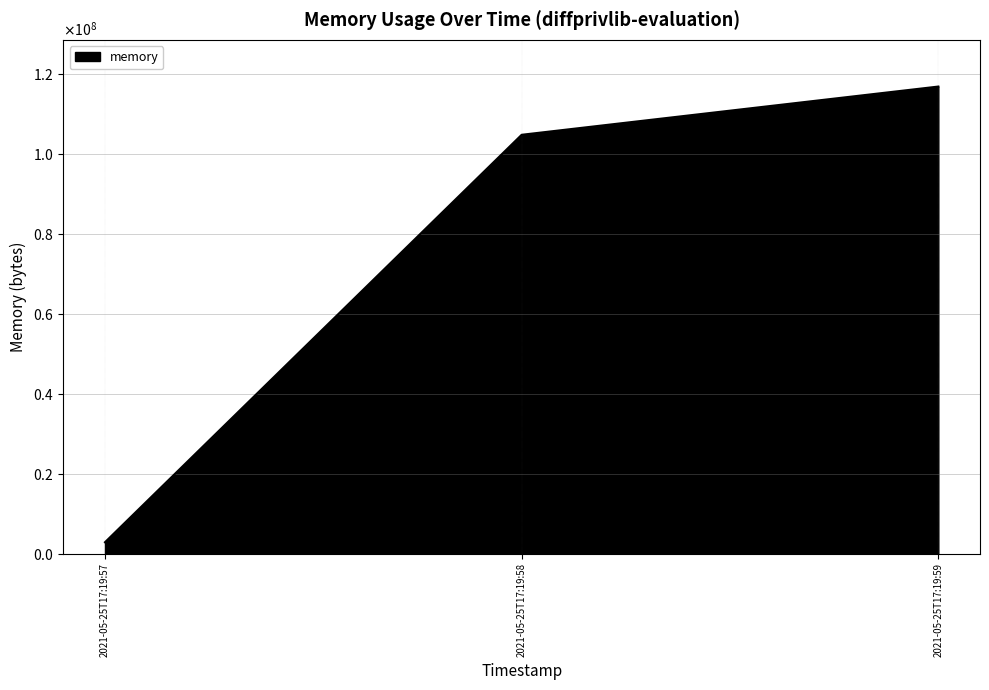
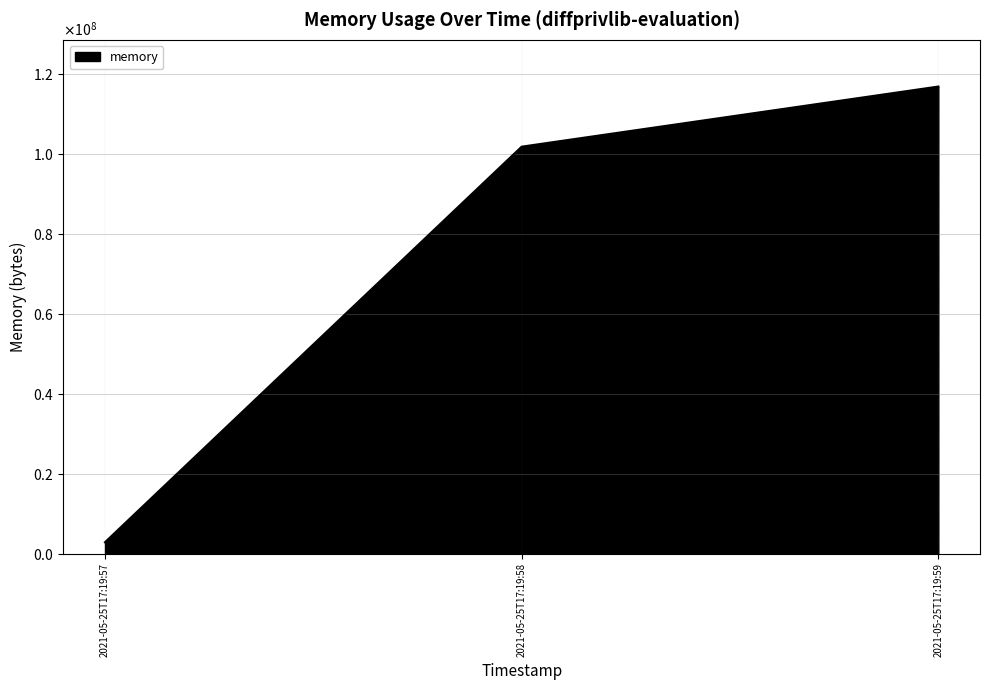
  {
    "2021-05-25T17:19:57": 3000000,
-   "2021-05-25T17:19:58": 105000000,
+   "2021-05-25T17:19:58": 102000000,
    "2021-05-25T17:19:59": 117000000
  }
